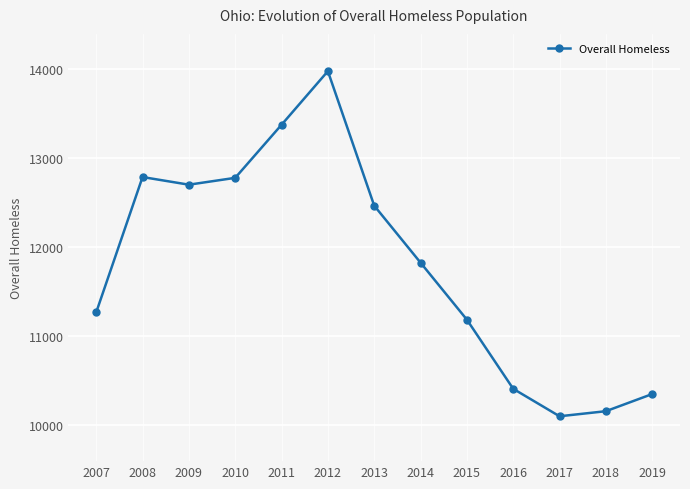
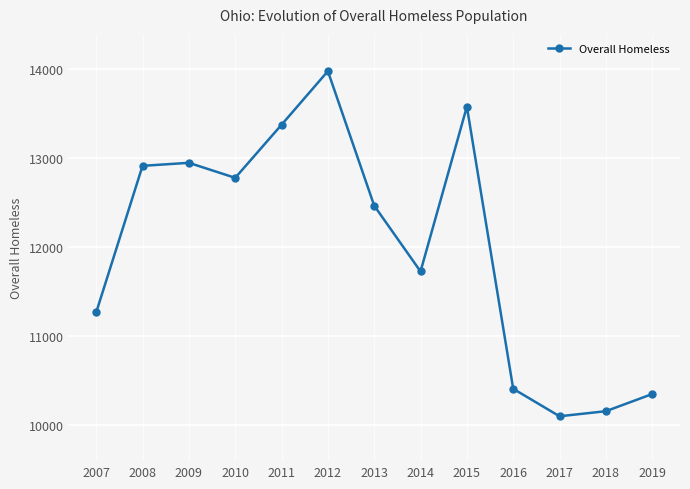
  {
    "2007": 11300,
-   "2008": 12800,
-   "2009": 12700,
+   "2008": 12900,
+   "2009": 12900,
    "2010": 12800,
    "2011": 13400,
    "2012": 14000,
    "2013": 12500,
-   "2014": 11800,
-   "2015": 11200,
+   "2014": 11700,
+   "2015": 13600,
    "2016": 10400,
    "2017": 10100,
    "2018": 10200,
    "2019": 10300
  }
